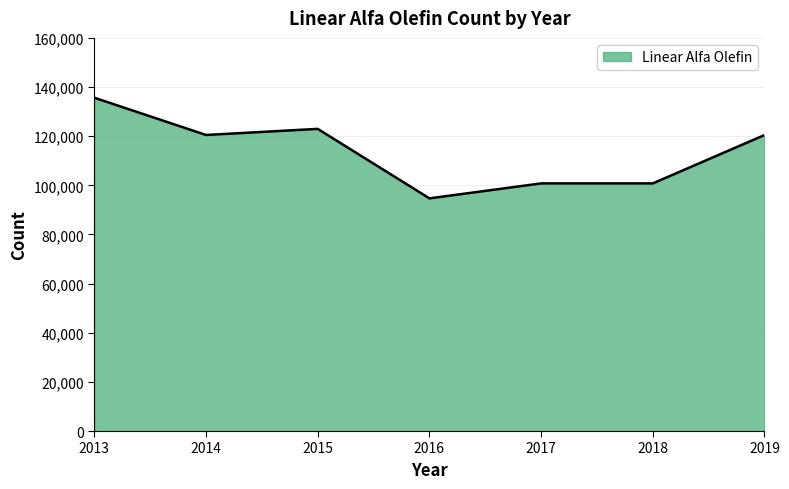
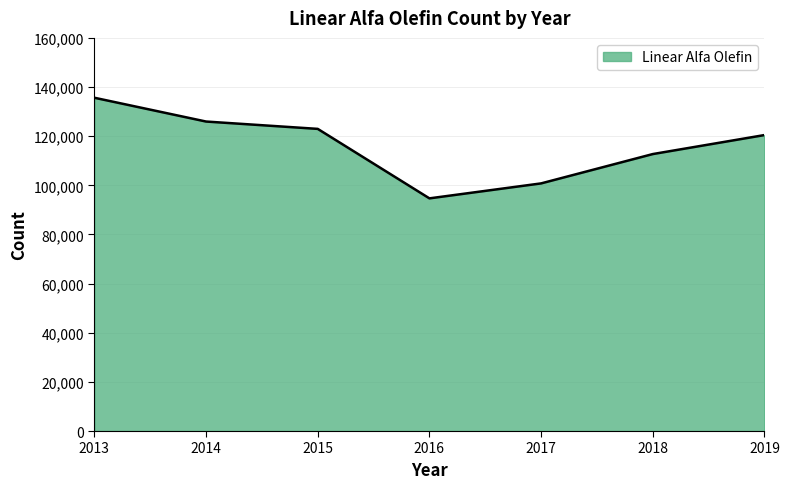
  {
    "2013": "136,000",
-   "2014": "120,000",
+   "2014": "126,000",
    "2015": "123,000",
    "2016": "95,000",
    "2017": "101,000",
-   "2018": "101,000",
+   "2018": "113,000",
    "2019": "120,000"
  }
